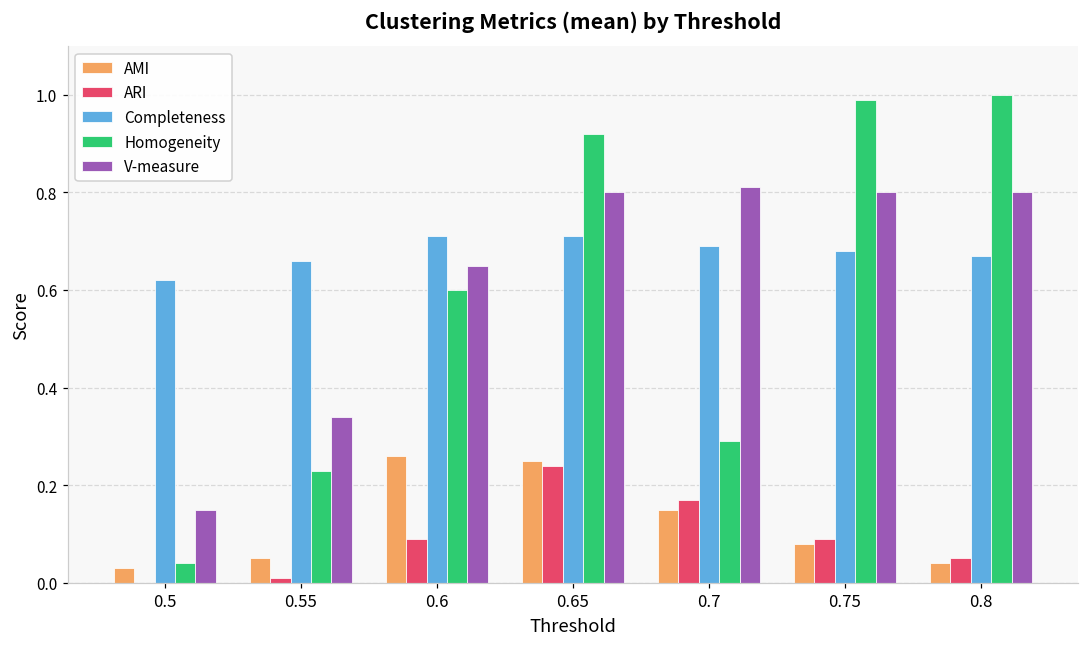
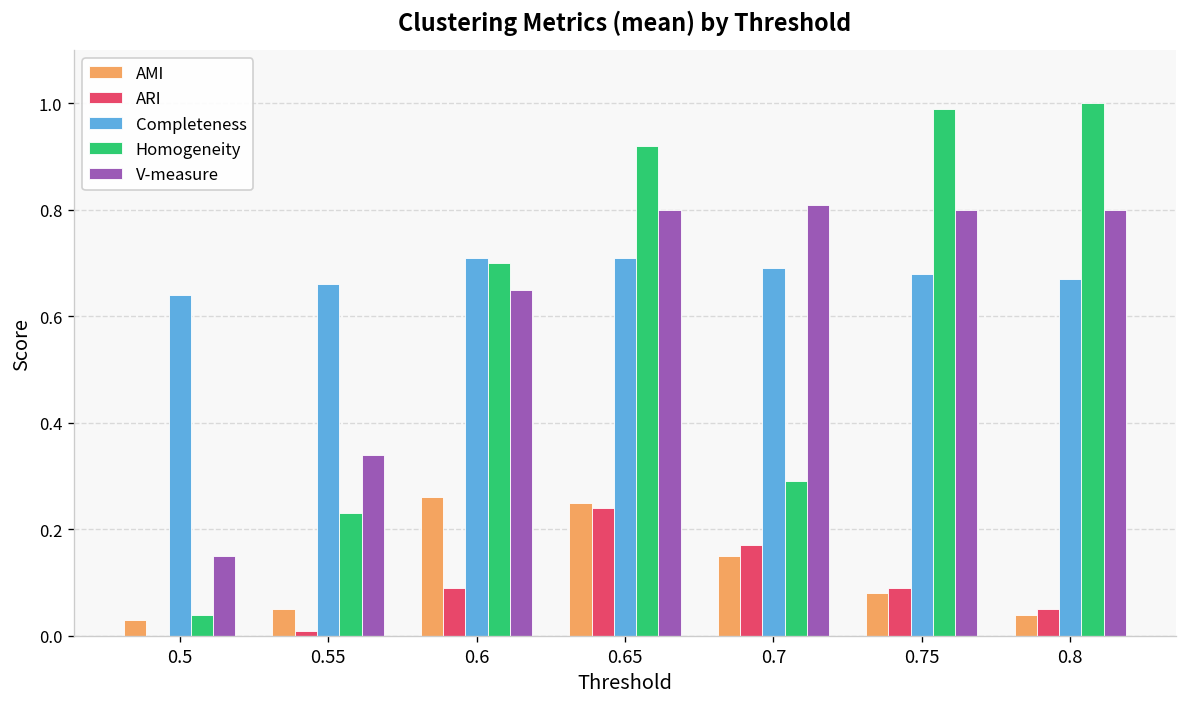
  {
    "AMI": {
      "0.5": 0.03,
      "0.55": 0.05,
      "0.6": 0.26,
      "0.65": 0.25,
      "0.7": 0.15,
      "0.75": 0.08,
      "0.8": 0.04
    },
    "ARI": {
      "0.5": 0.00,
      "0.55": 0.01,
      "0.6": 0.09,
      "0.65": 0.24,
      "0.7": 0.17,
      "0.75": 0.09,
      "0.8": 0.05
    },
    "Completeness": {
-     "0.5": 0.62,
+     "0.5": 0.64,
      "0.55": 0.66,
      "0.6": 0.71,
      "0.65": 0.71,
      "0.7": 0.69,
      "0.75": 0.68,
      "0.8": 0.67
    },
    "Homogeneity": {
      "0.5": 0.04,
      "0.55": 0.23,
-     "0.6": 0.6,
+     "0.6": 0.7,
      "0.65": 0.92,
      "0.7": 0.29,
      "0.75": 0.99,
      "0.8": 1.0
    },
    "V-measure": {
      "0.5": 0.15,
      "0.55": 0.34,
      "0.6": 0.65,
      "0.65": 0.80,
      "0.7": 0.81,
      "0.75": 0.80,
      "0.8": 0.80
    }
  }
